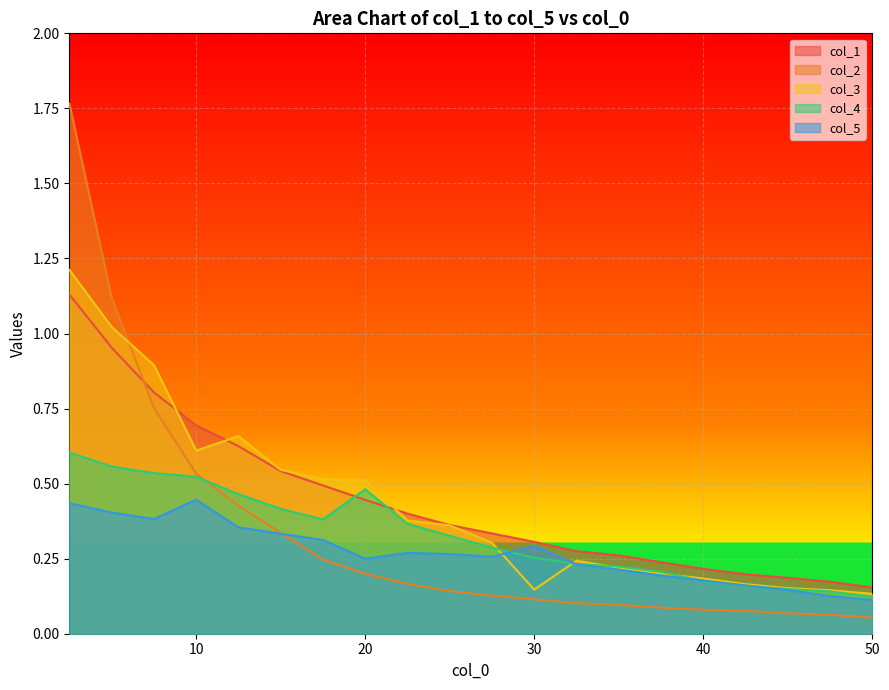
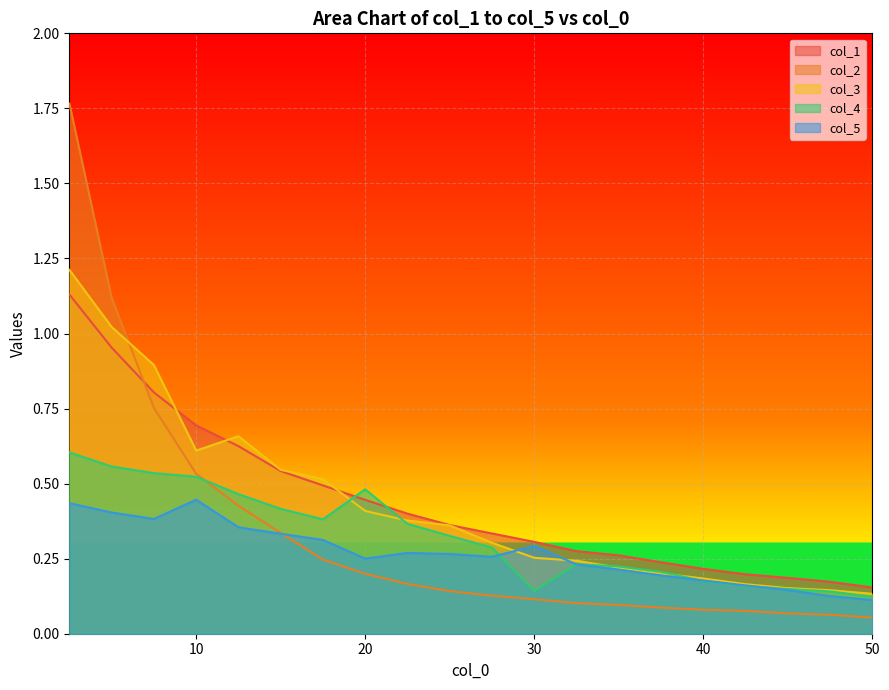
  {
    "col_3": {
      "10": 0.61,
-     "20": 0.51,
-     "30": 0.15,
+     "20": 0.41,
+     "30": 0.25,
      "50": 0.13
    },
    "col_4": {
      "10": 0.52,
      "20": 0.48,
-     "30": 0.25,
+     "30": 0.14,
      "50": 0.12
    },
    "col_5": {
      "10": 0.45,
      "20": 0.25,
      "30": 0.29,
      "50": 0.11
    }
  }
